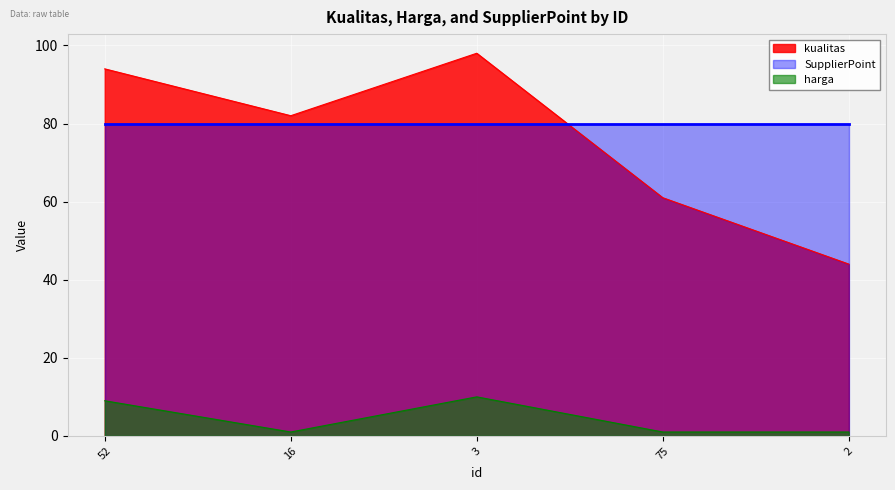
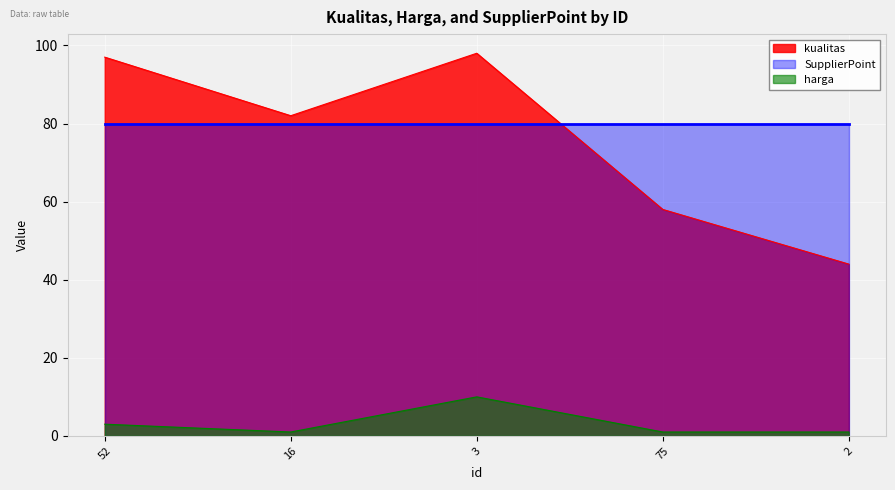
  {
    "kualitas": {
-     "52": 94,
+     "52": 97,
      "16": 82,
      "3": 98,
-     "75": 61,
+     "75": 58,
      "2": 44
    },
    "SupplierPoint": {
      "52": 80,
      "16": 80,
      "3": 80,
      "75": 80,
      "2": 80
    },
    "harga": {
-     "52": 9,
+     "52": 3,
      "16": 1,
      "3": 10,
      "75": 1,
      "2": 1
    }
  }
